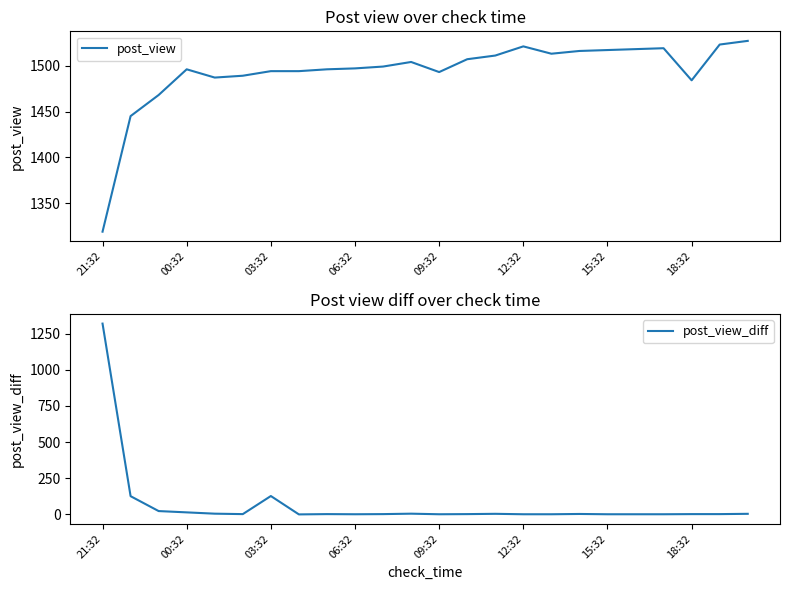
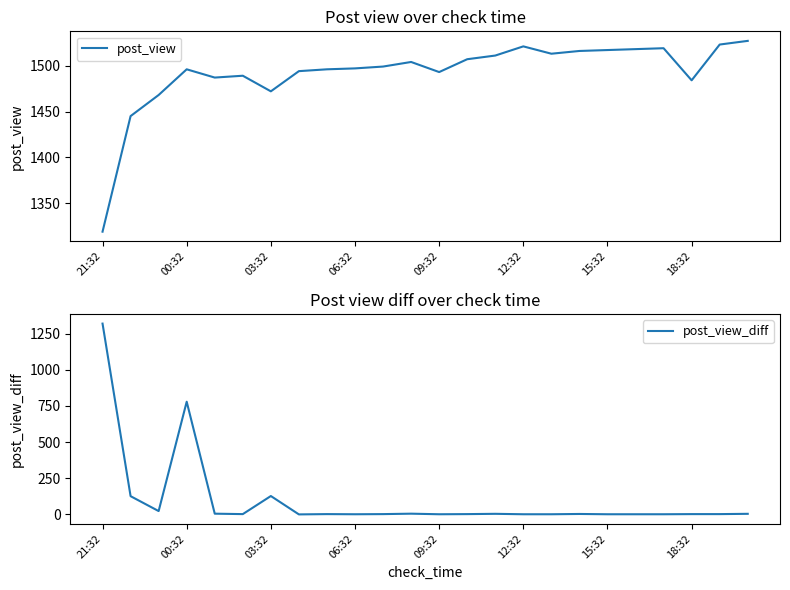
  {
    "Post view over check time": {
      "21:32": 1320,
      "00:32": 1500,
-     "03:32": 1490,
+     "03:32": 1470,
      "06:32": 1500,
      "09:32": 1490,
      "12:32": 1520,
      "15:32": 1520,
      "18:32": 1480
    },
    "Post view diff over check time": {
      "21:32": 1320,
-     "00:32": 10,
+     "00:32": 780,
      "03:32": 130,
      "06:32": 0,
      "09:32": 0,
      "12:32": 0,
      "15:32": 0,
      "18:32": 0
    }
  }
